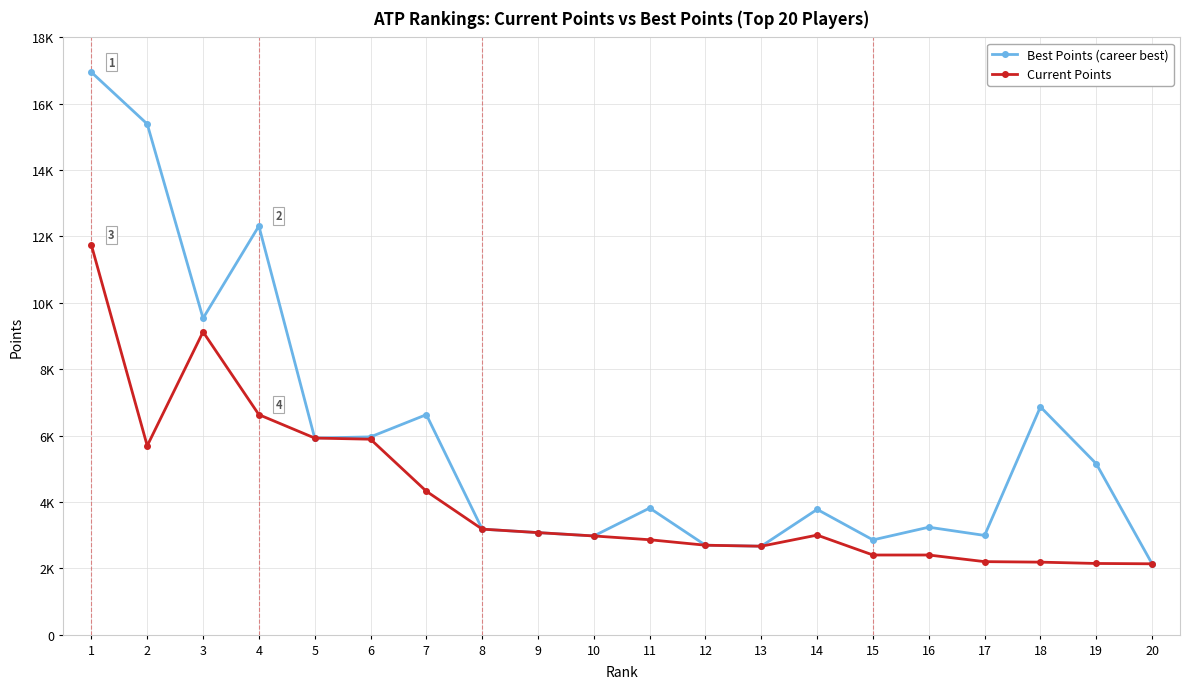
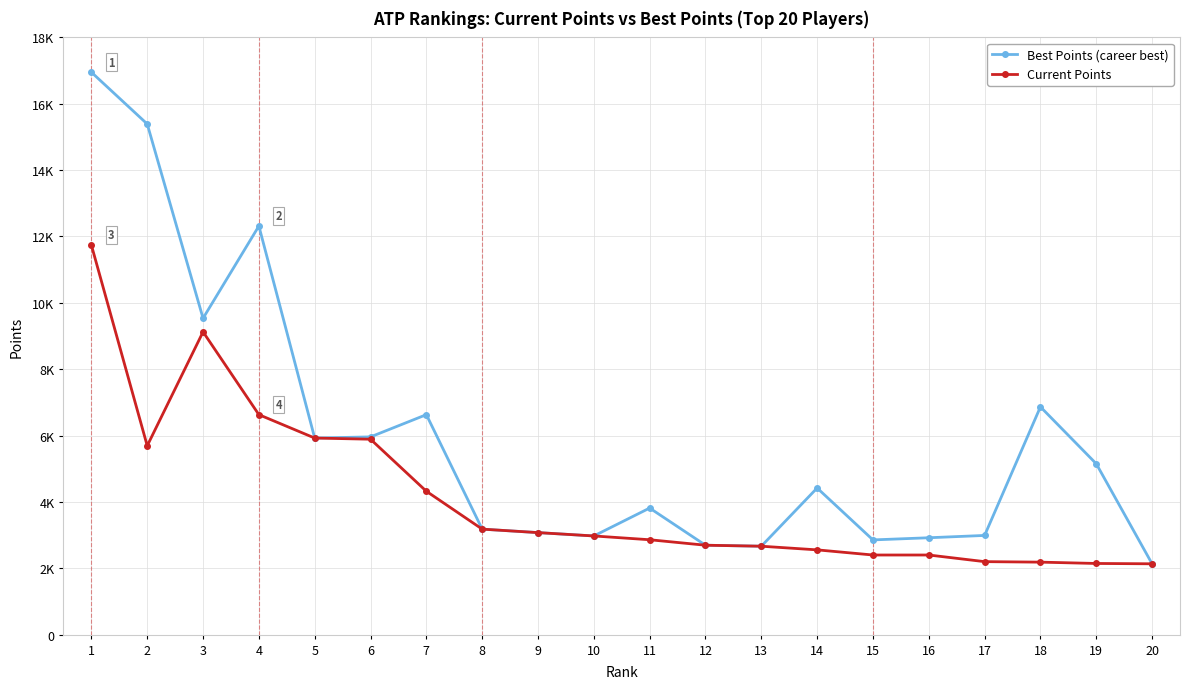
  {
    "Best Points (career best)": {
      "2": 15400,
      "3": 9500,
      "7": 6600,
      "11": 3800,
-     "14": 3800,
+     "14": 4400,
      "15": 2900,
-     "16": 3200,
+     "16": 2900,
      "17": 3000,
      "18": 6900,
      "19": 5200
    },
    "Current Points": {
      "2": 5700,
      "3": 9100,
      "7": 4300,
      "11": 2900,
-     "14": 3000,
+     "14": 2600,
      "15": 2400,
      "16": 2400,
      "17": 2200,
      "18": 2200,
      "19": 2100
    }
  }
